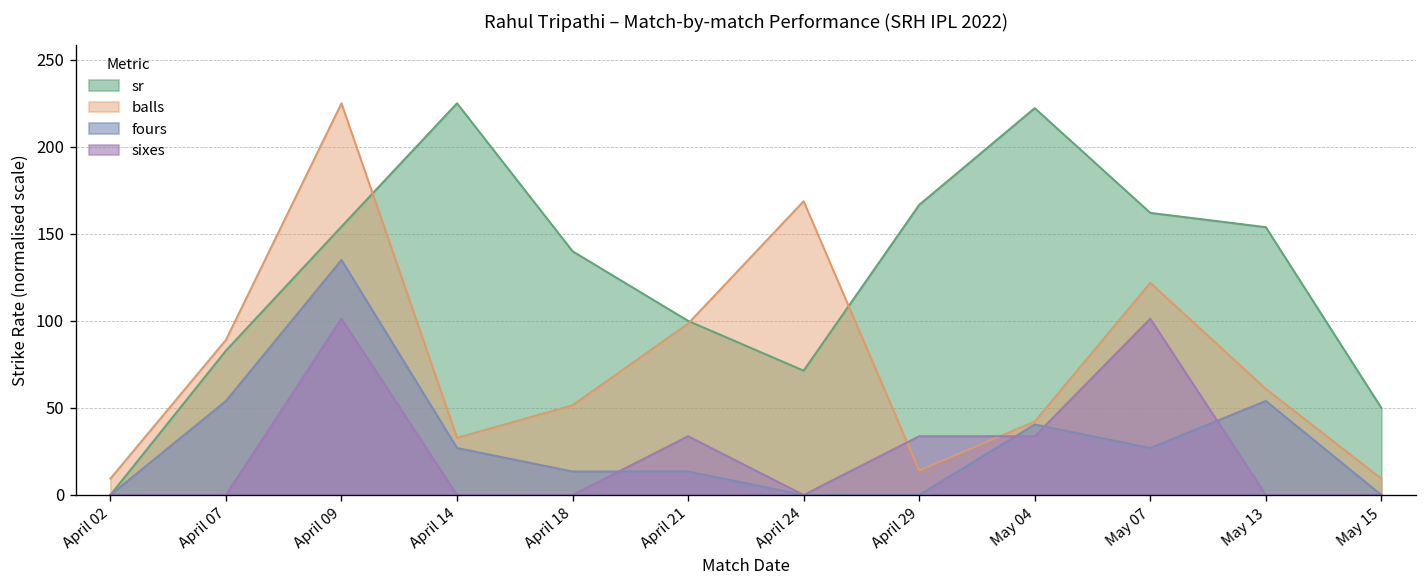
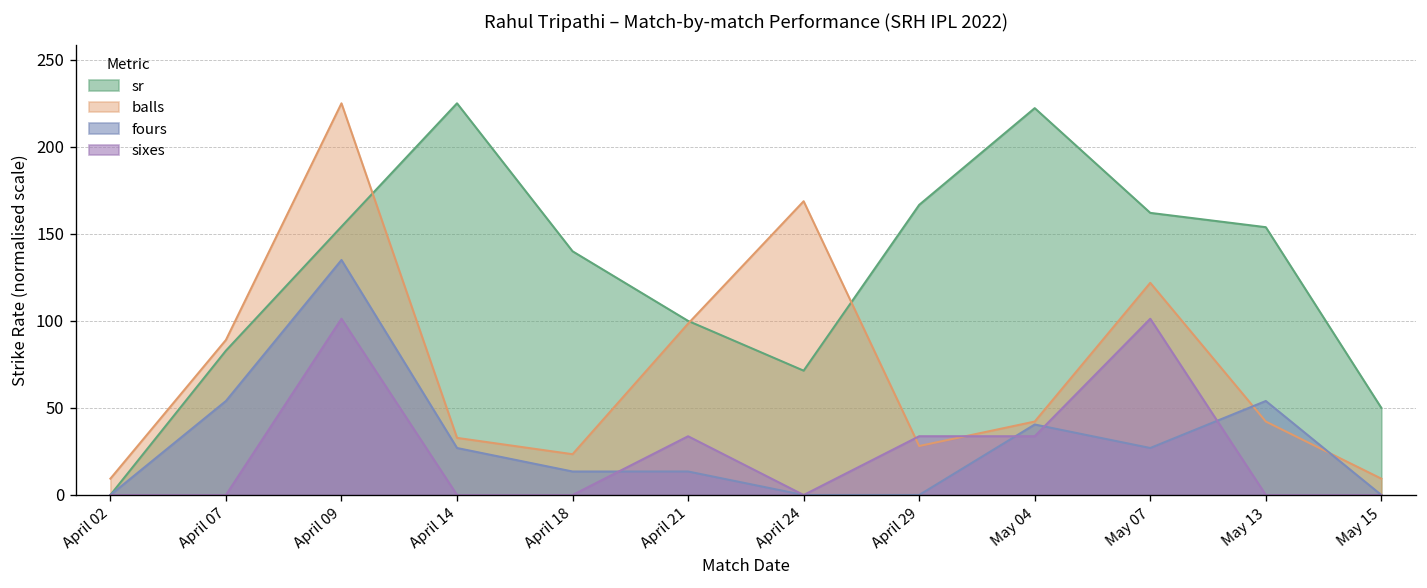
  {
    "balls": {
      "April 02": 9,
      "April 07": 89,
      "April 09": 225,
      "April 14": 33,
-     "April 18": 52,
+     "April 18": 23,
      "April 24": 169,
-     "April 29": 14,
+     "April 29": 28,
      "May 07": 122,
-     "May 13": 61,
+     "May 13": 42,
      "May 15": 9
    }
  }
